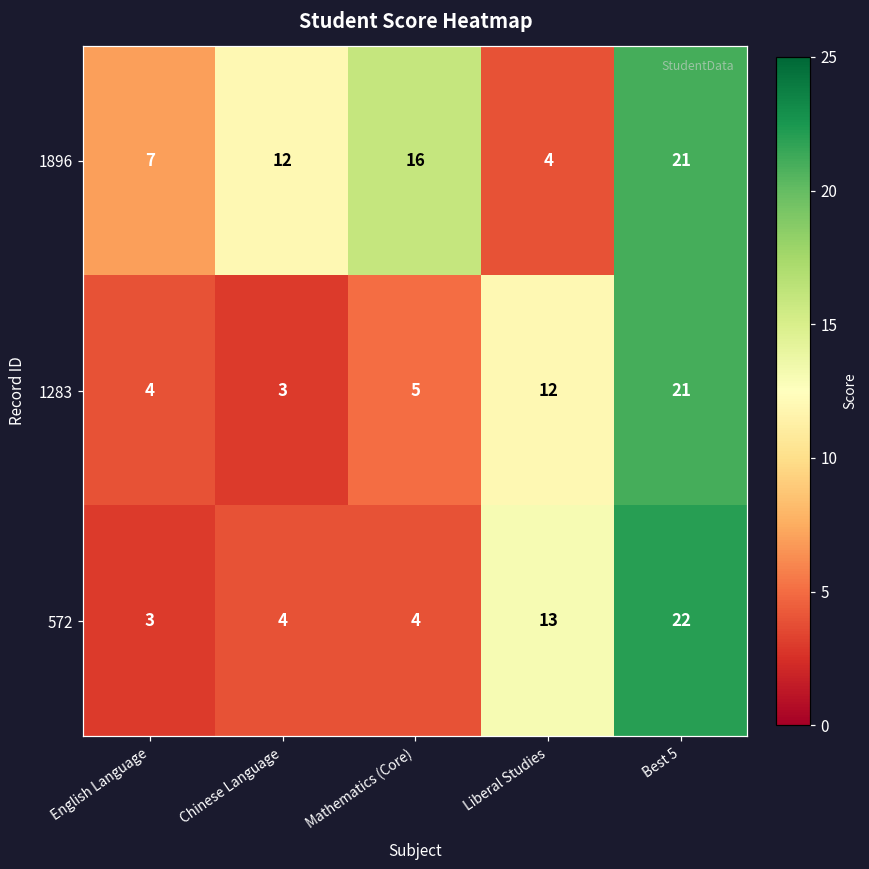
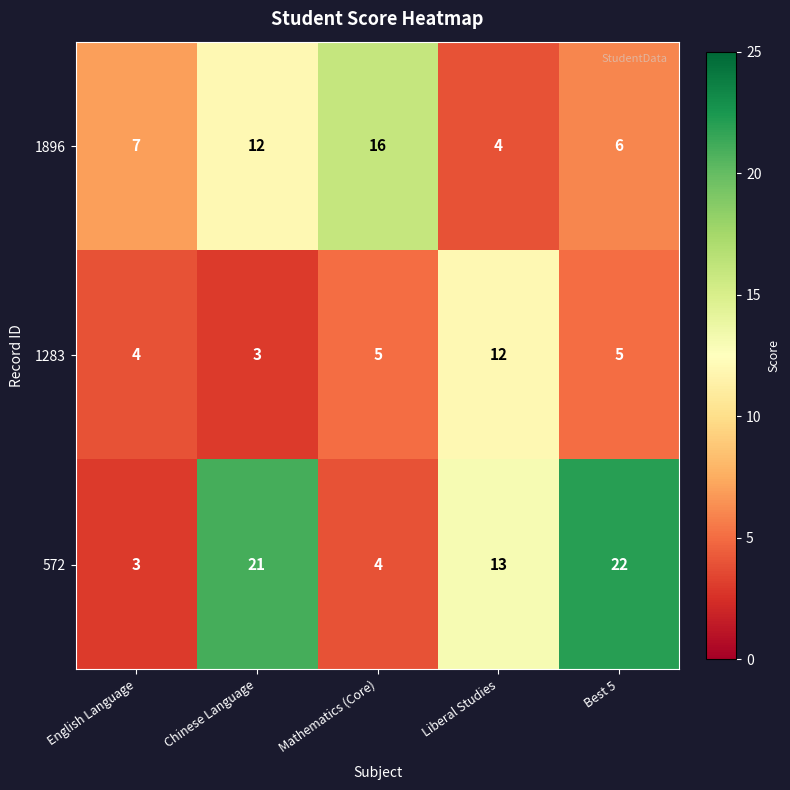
  {
    "1896": {
      "English Language": 7,
      "Chinese Language": 12,
      "Mathematics (Core)": 16,
      "Liberal Studies": 4,
-     "Best 5": 21
+     "Best 5": 6
    },
    "1283": {
      "English Language": 4,
      "Chinese Language": 3,
      "Mathematics (Core)": 5,
      "Liberal Studies": 12,
-     "Best 5": 21
+     "Best 5": 5
    },
    "572": {
      "English Language": 3,
-     "Chinese Language": 4,
+     "Chinese Language": 21,
      "Mathematics (Core)": 4,
      "Liberal Studies": 13,
      "Best 5": 22
    }
  }
